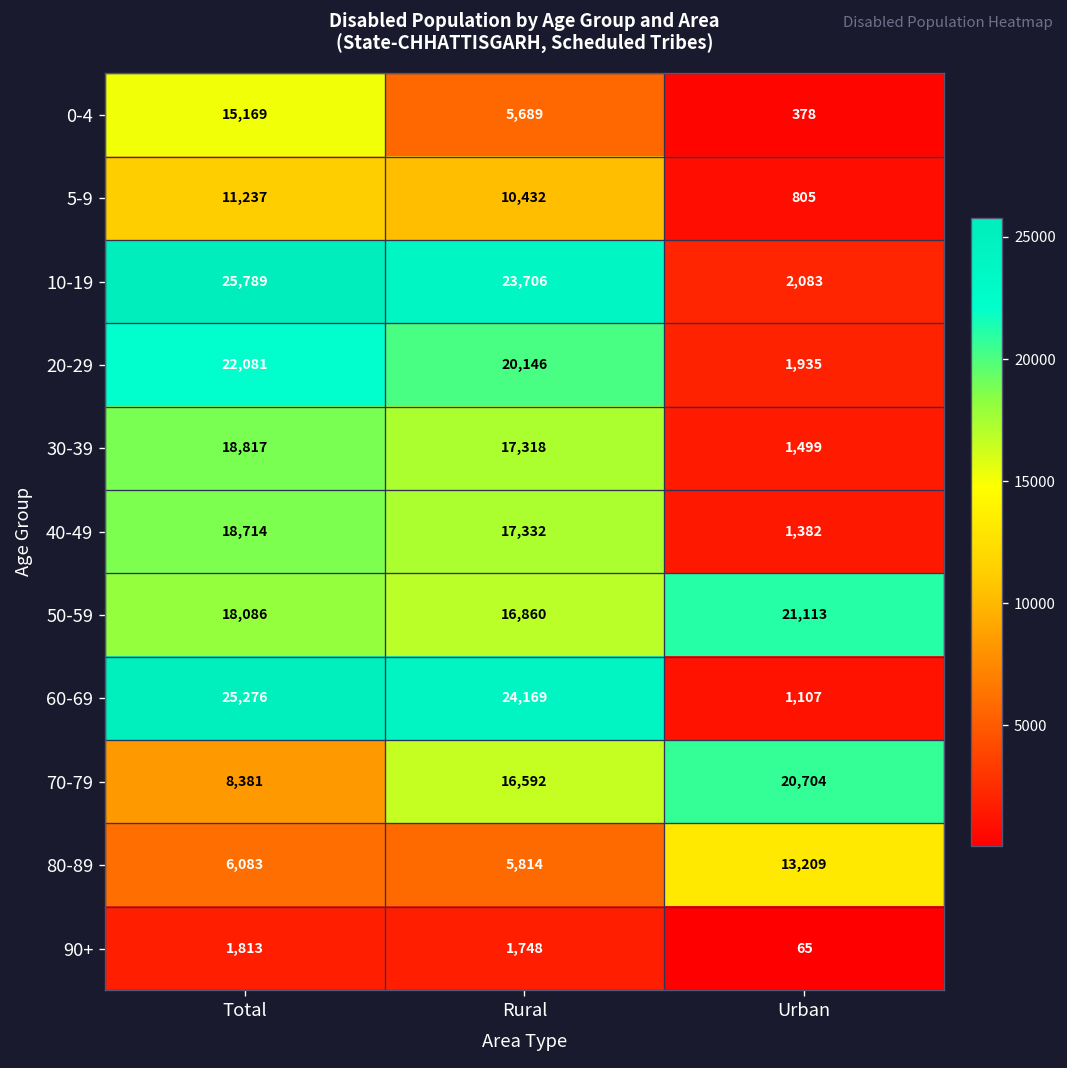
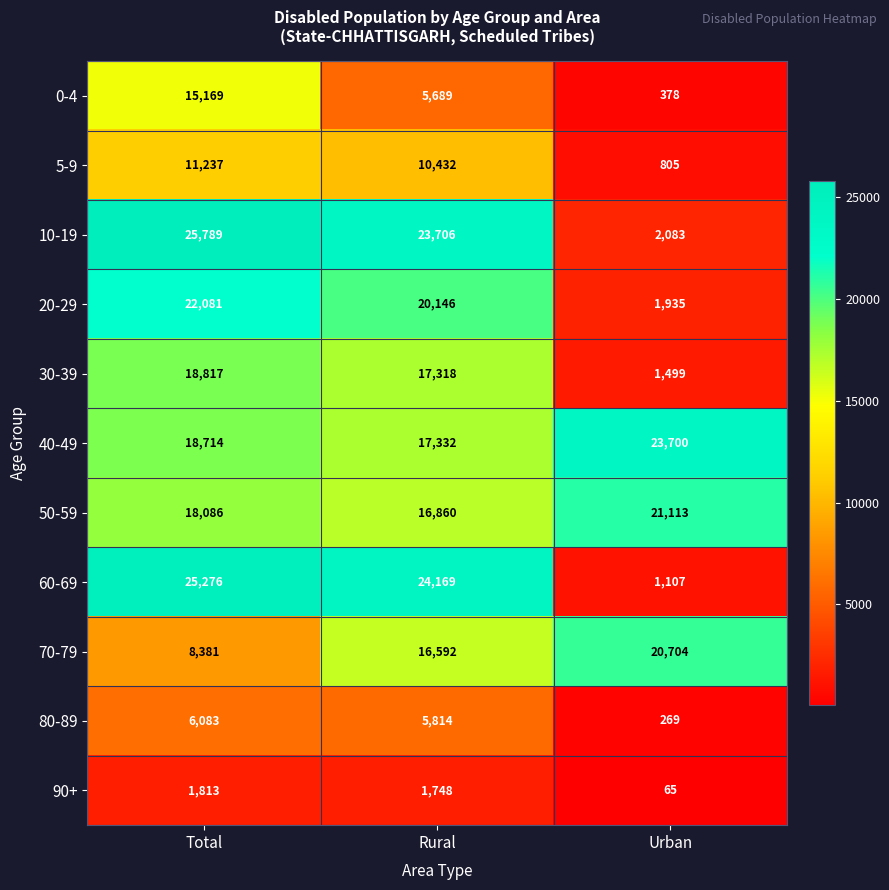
  {
    "0-4": {
      "Total": "15,169",
      "Rural": "5,689",
      "Urban": "378"
    },
    "5-9": {
      "Total": "11,237",
      "Rural": "10,432",
      "Urban": "805"
    },
    "10-19": {
      "Total": "25,789",
      "Rural": "23,706",
      "Urban": "2,083"
    },
    "20-29": {
      "Total": "22,081",
      "Rural": "20,146",
      "Urban": "1,935"
    },
    "30-39": {
      "Total": "18,817",
      "Rural": "17,318",
      "Urban": "1,499"
    },
    "40-49": {
      "Total": "18,714",
      "Rural": "17,332",
-     "Urban": "1,382"
+     "Urban": "23,700"
    },
    "50-59": {
      "Total": "18,086",
      "Rural": "16,860",
      "Urban": "21,113"
    },
    "60-69": {
      "Total": "25,276",
      "Rural": "24,169",
      "Urban": "1,107"
    },
    "70-79": {
      "Total": "8,381",
      "Rural": "16,592",
      "Urban": "20,704"
    },
    "80-89": {
      "Total": "6,083",
      "Rural": "5,814",
-     "Urban": "13,209"
+     "Urban": "269"
    },
    "90+": {
      "Total": "1,813",
      "Rural": "1,748",
      "Urban": "65"
    }
  }
